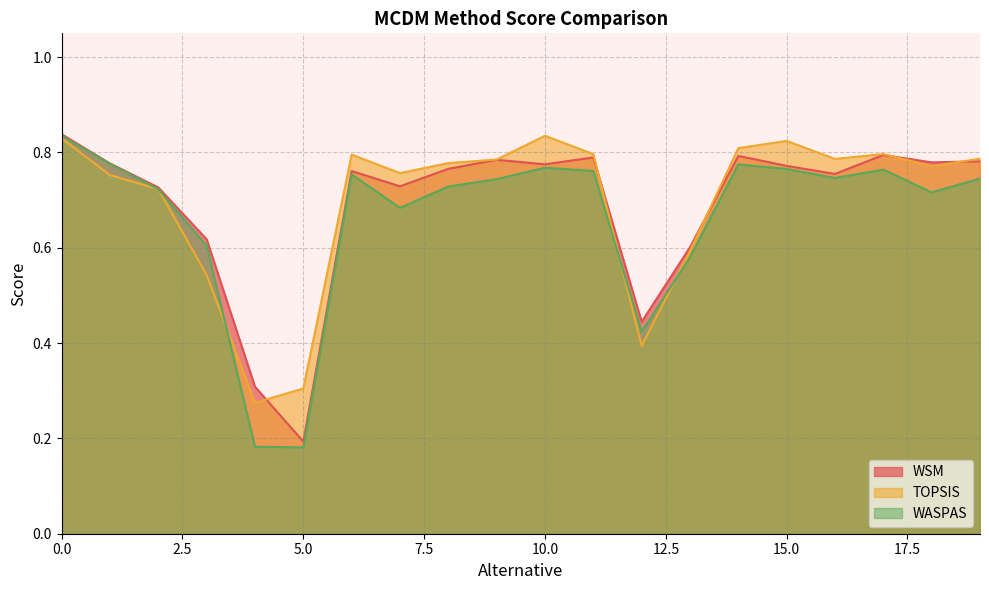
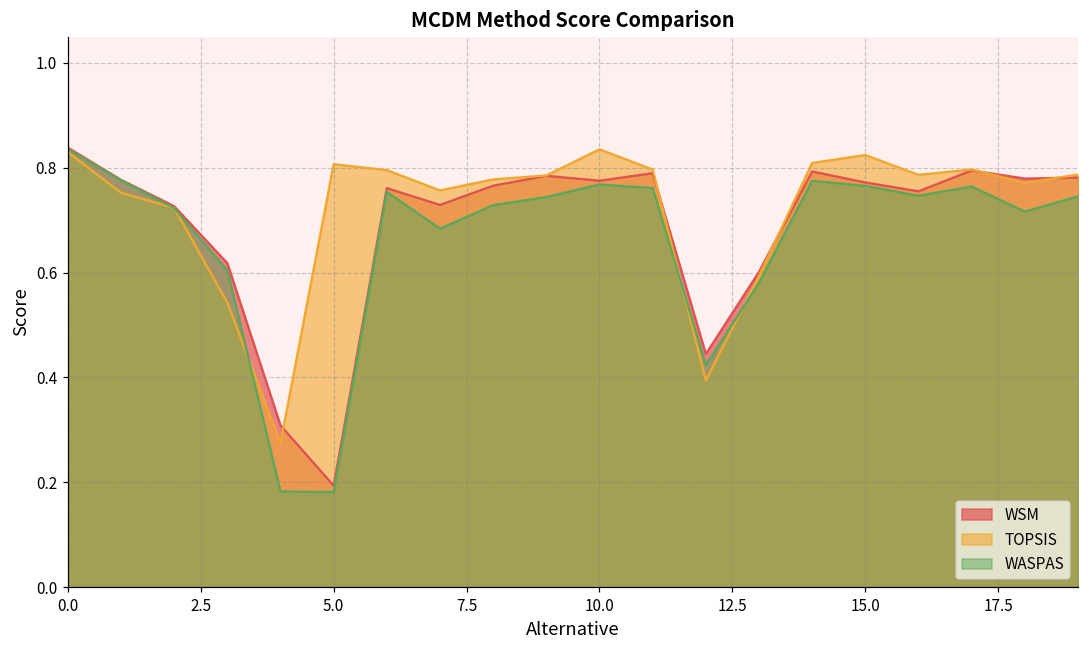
  {
    "WSM": {
      "5.0": 0.19,
      "10.0": 0.78,
      "15.0": 0.77
    },
    "TOPSIS": {
      "0.0": 0.83,
-     "5.0": 0.30,
+     "5.0": 0.81,
      "10.0": 0.84,
      "15.0": 0.82
    },
    "WASPAS": {
      "5.0": 0.18,
      "10.0": 0.77,
      "15.0": 0.77
    }
  }
